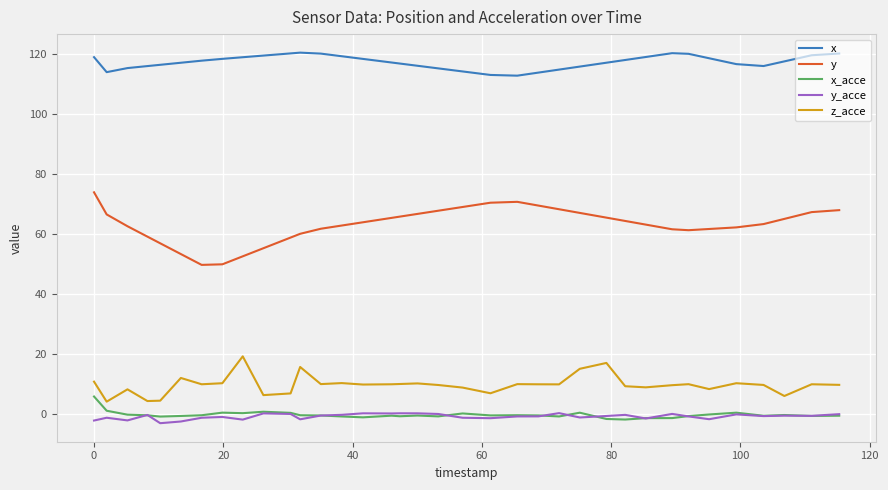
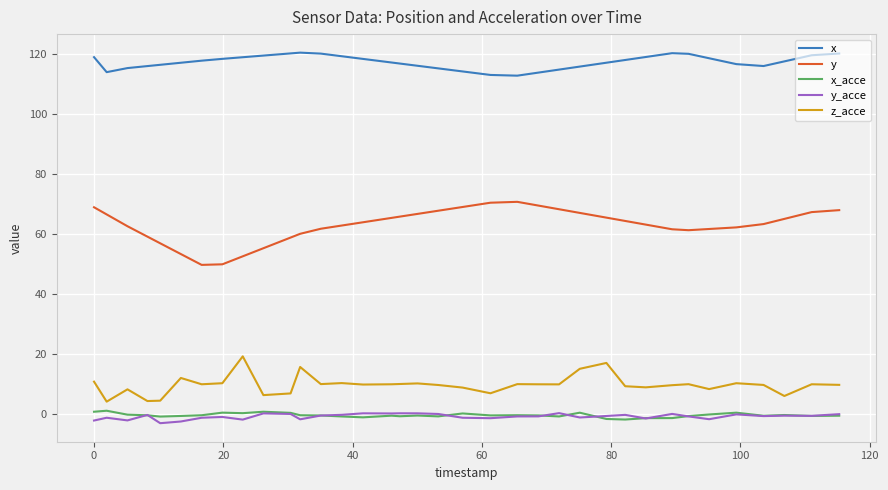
  {
    "x": {
      "0": 119
    },
    "y": {
-     "0": 74
+     "0": 69
    },
    "x_acce": {
-     "0": 6
+     "0": 1
    },
    "y_acce": {
      "0": -2
    },
    "z_acce": {
      "0": 11
    }
  }
